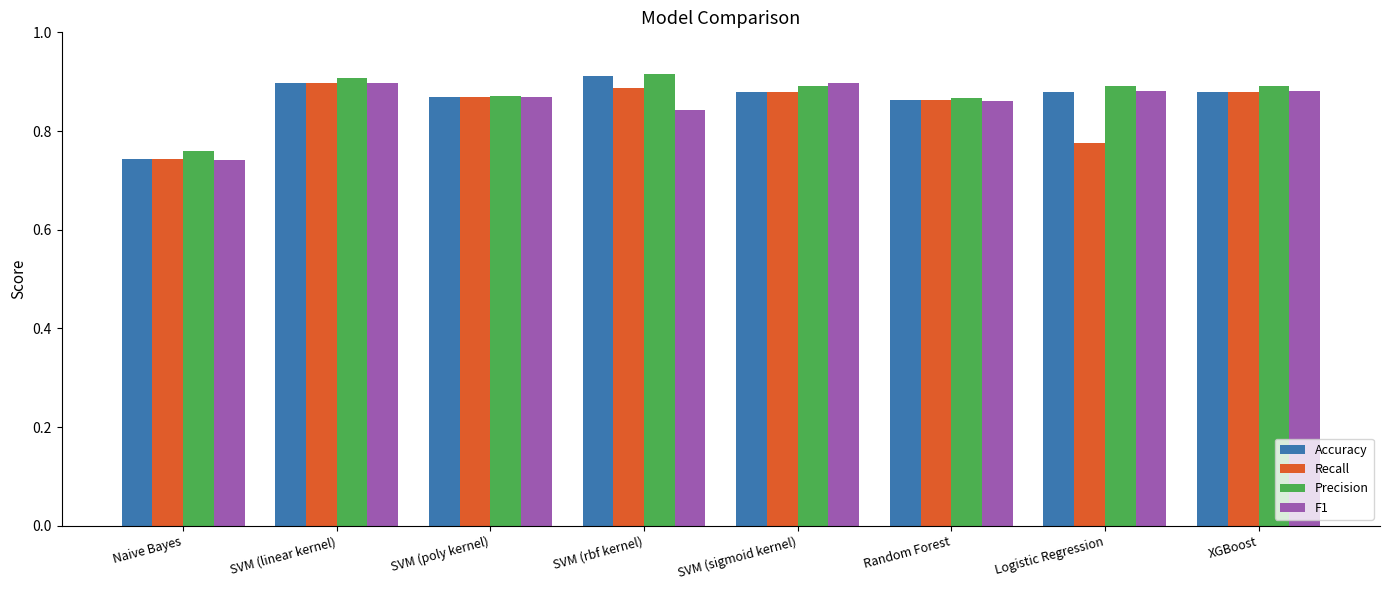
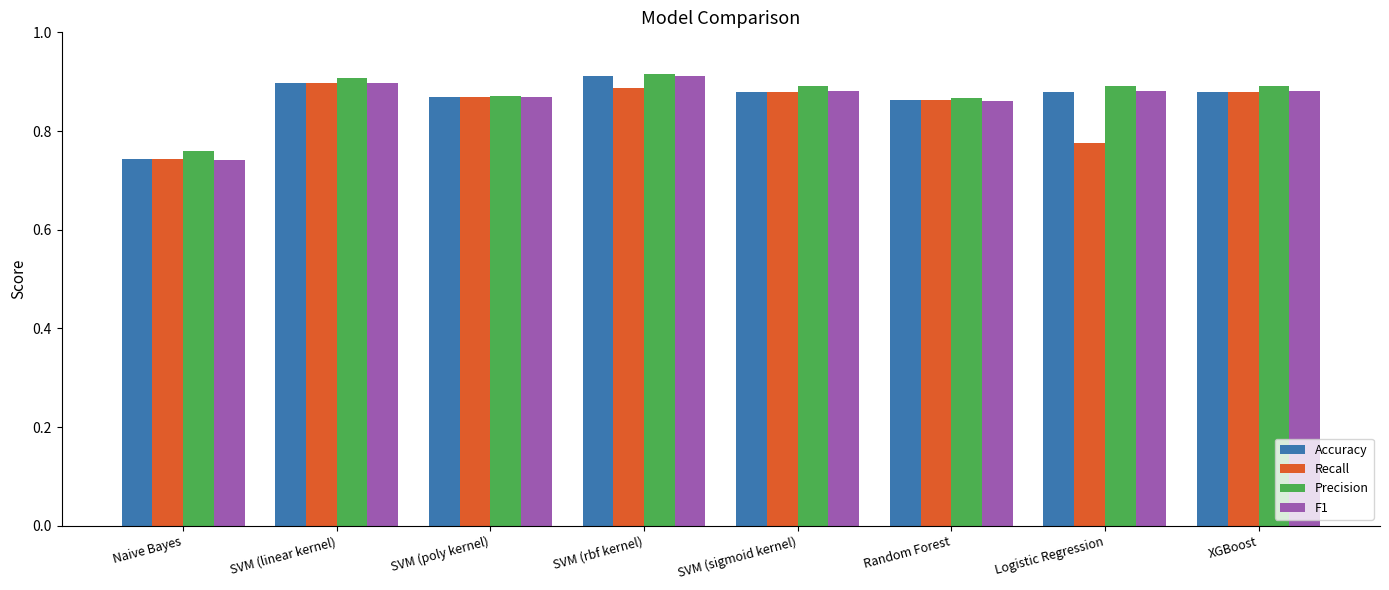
  {
    "Accuracy": {
      "Naive Bayes": 0.74,
      "SVM (linear kernel)": 0.90,
      "SVM (poly kernel)": 0.87,
      "SVM (rbf kernel)": 0.91,
      "SVM (sigmoid kernel)": 0.88,
      "Random Forest": 0.86,
      "Logistic Regression": 0.88,
      "XGBoost": 0.88
    },
    "Recall": {
      "Naive Bayes": 0.74,
      "SVM (linear kernel)": 0.90,
      "SVM (poly kernel)": 0.87,
      "SVM (rbf kernel)": 0.89,
      "SVM (sigmoid kernel)": 0.88,
      "Random Forest": 0.86,
      "Logistic Regression": 0.78,
      "XGBoost": 0.88
    },
    "Precision": {
      "Naive Bayes": 0.76,
      "SVM (linear kernel)": 0.91,
      "SVM (poly kernel)": 0.87,
      "SVM (rbf kernel)": 0.91,
      "SVM (sigmoid kernel)": 0.89,
      "Random Forest": 0.87,
      "Logistic Regression": 0.89,
      "XGBoost": 0.89
    },
    "F1": {
      "Naive Bayes": 0.74,
      "SVM (linear kernel)": 0.90,
      "SVM (poly kernel)": 0.87,
-     "SVM (rbf kernel)": 0.84,
-     "SVM (sigmoid kernel)": 0.90,
+     "SVM (rbf kernel)": 0.91,
+     "SVM (sigmoid kernel)": 0.88,
      "Random Forest": 0.86,
      "Logistic Regression": 0.88,
      "XGBoost": 0.88
    }
  }
